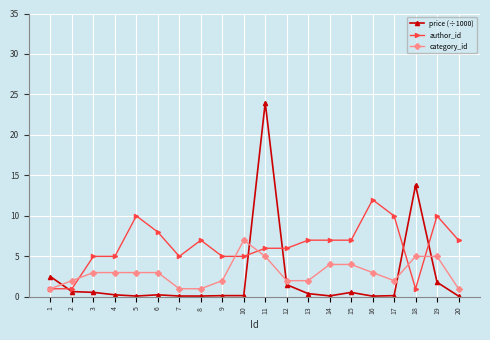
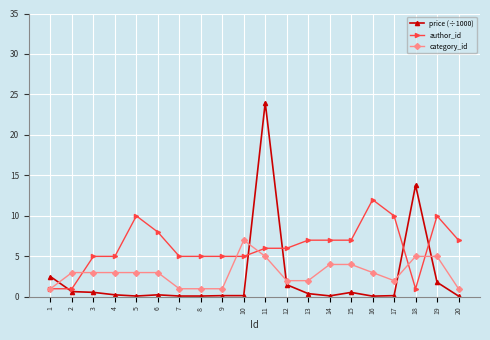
  {
    "price (÷1000)": {
      "1": 3,
      "2": 1,
      "3": 1,
      "4": 0,
      "5": 0,
      "6": 0,
      "7": 0,
      "8": 0,
      "9": 0,
      "10": 0,
      "11": 24,
      "12": 2,
      "13": 0,
      "14": 0,
      "15": 1,
      "16": 0,
      "17": 0,
      "18": 14,
      "19": 2,
      "20": 0
    },
    "author_id": {
      "2": 1,
      "3": 5,
      "4": 5,
      "5": 10,
      "6": 8,
      "7": 5,
-     "8": 7,
+     "8": 5,
      "9": 5,
      "10": 5,
      "11": 6,
      "12": 6,
      "13": 7,
      "14": 7,
      "15": 7,
      "16": 12,
      "17": 10,
      "18": 1,
      "19": 10,
      "20": 7
    },
    "category_id": {
-     "2": 2,
+     "2": 3,
      "3": 3,
      "4": 3,
      "5": 3,
      "6": 3,
      "7": 1,
      "8": 1,
-     "9": 2,
+     "9": 1,
      "10": 7,
      "11": 5,
      "12": 2,
      "13": 2,
      "14": 4,
      "15": 4,
      "16": 3,
      "17": 2,
      "18": 5,
      "19": 5,
      "20": 1
    }
  }
